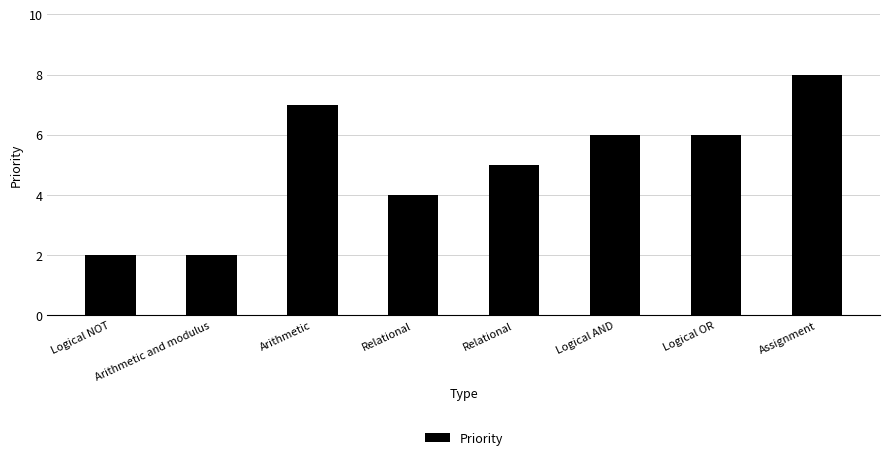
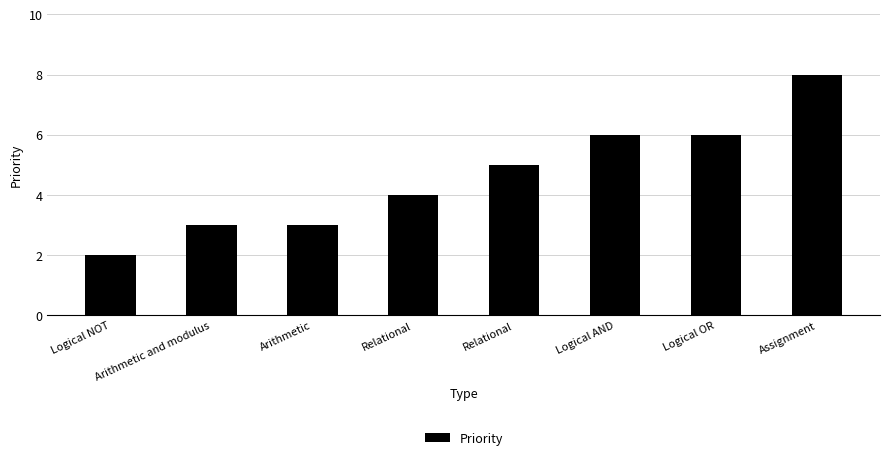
  {
    "Logical NOT": 2,
-   "Arithmetic and modulus": 2,
-   "Arithmetic": 7,
+   "Arithmetic and modulus": 3,
+   "Arithmetic": 3,
    "Logical AND": 6,
    "Logical OR": 6,
    "Assignment": 8
  }
